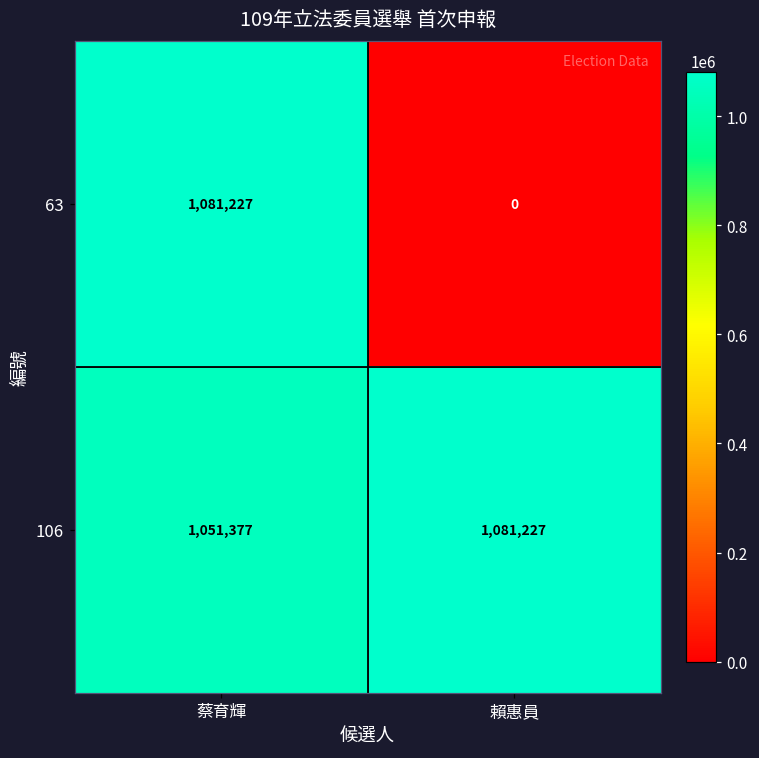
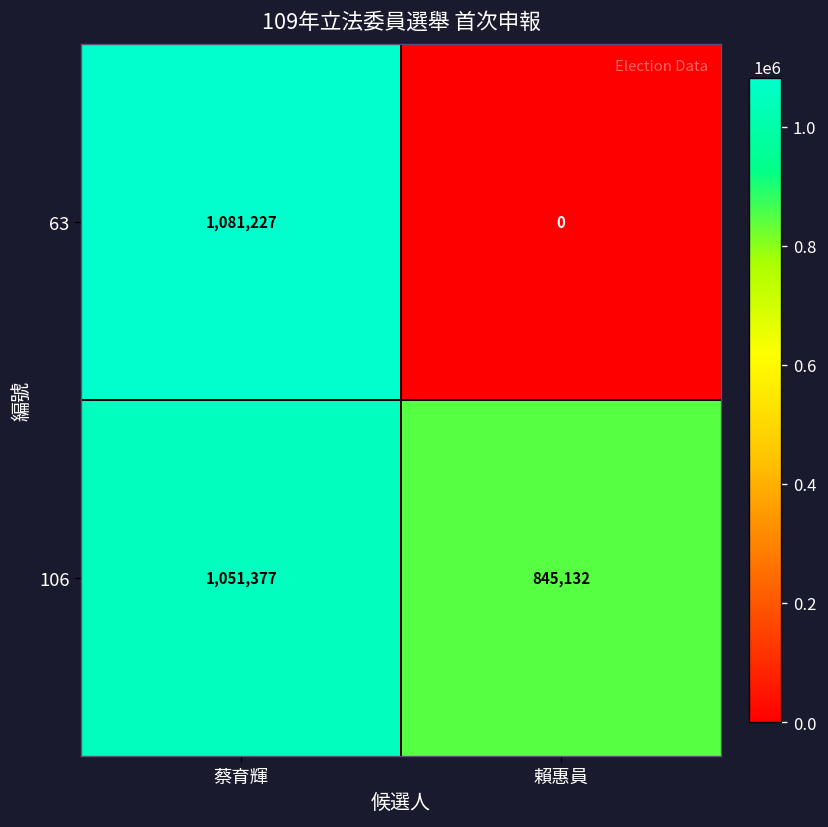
  {
    "63": {
      "蔡育輝": "1,081,227"
    },
    "106": {
      "蔡育輝": "1,051,377",
-     "賴惠員": "1,081,227"
+     "賴惠員": "845,132"
    }
  }
